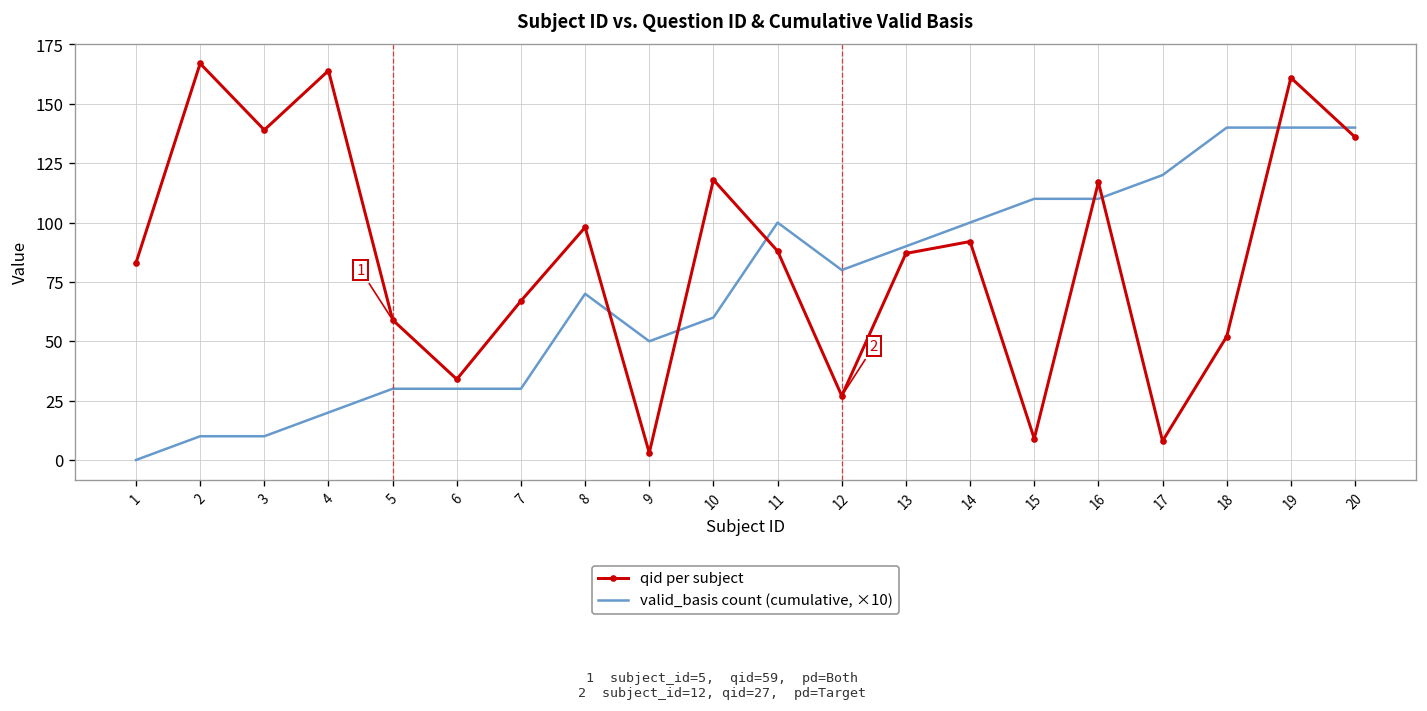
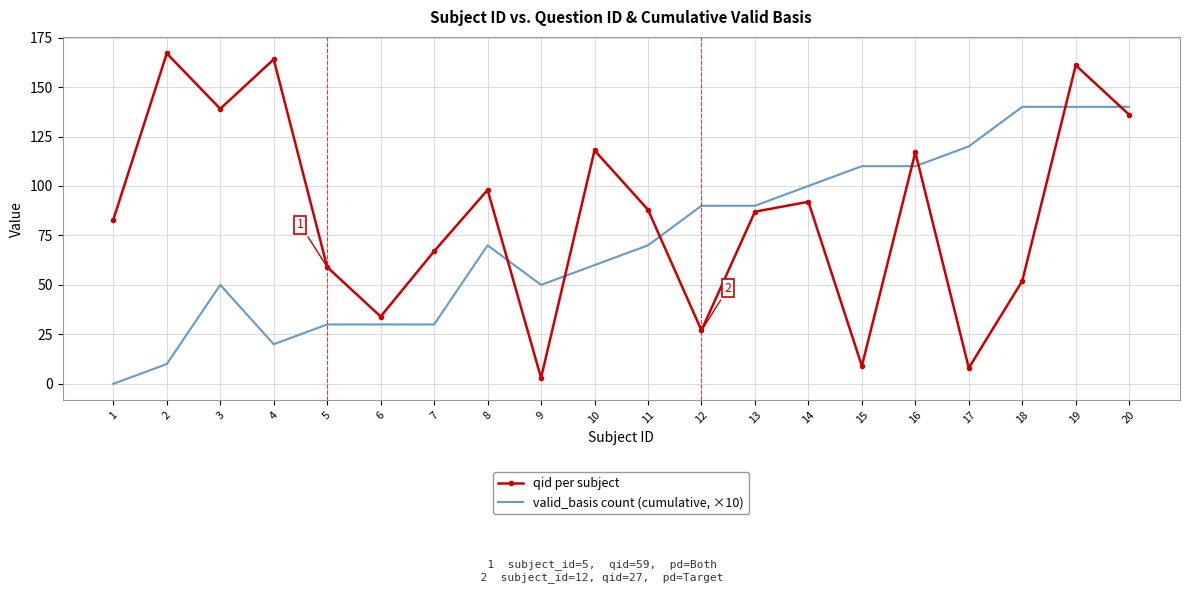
  {
    "qid per subject": {
      "1": 83,
      "2": 167,
      "3": 139,
      "4": 164,
      "6": 34,
      "7": 67,
      "8": 98,
      "9": 3,
      "10": 118,
      "11": 88,
      "13": 87,
      "14": 92,
      "15": 9,
      "16": 117,
      "17": 8,
      "18": 52,
      "19": 161,
      "20": 136
    },
    "valid_basis count (cumulative, ×10)": {
      "1": 0,
      "2": 10,
-     "3": 10,
+     "3": 50,
      "4": 20,
      "5": 30,
      "6": 30,
      "7": 30,
      "8": 70,
      "9": 50,
      "10": 60,
-     "11": 100,
-     "12": 80,
+     "11": 70,
+     "12": 90,
      "13": 90,
      "14": 100,
      "15": 110,
      "16": 110,
      "17": 120,
      "18": 140,
      "19": 140,
      "20": 140
    }
  }
